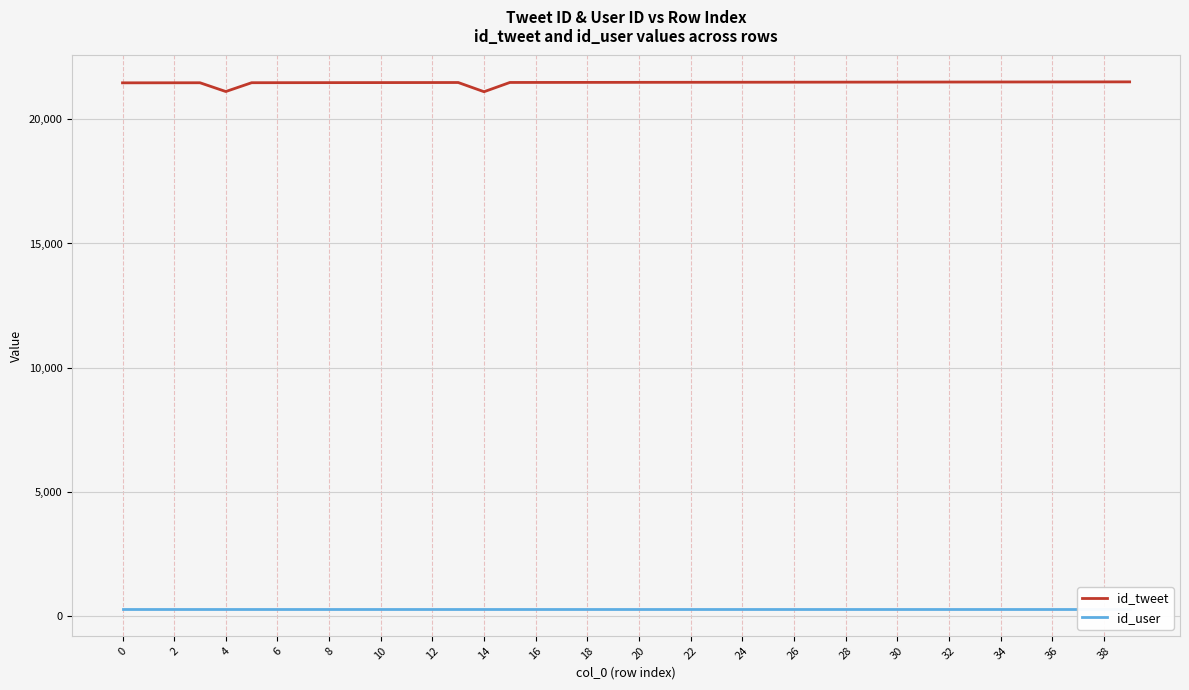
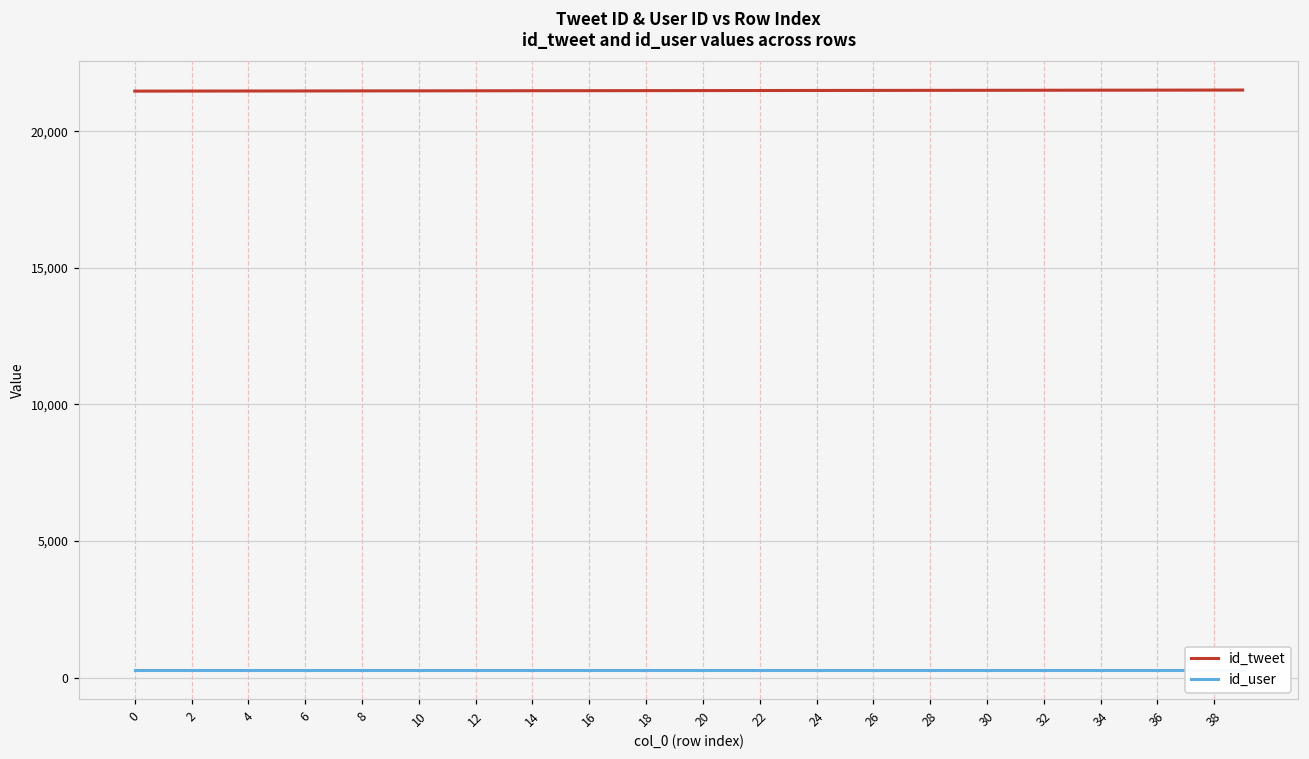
  {
    "id_tweet": {
      "0": "21,500",
      "2": "21,500",
-     "4": "21,100",
+     "4": "21,500",
      "6": "21,500",
      "8": "21,500",
      "10": "21,500",
      "12": "21,500",
-     "14": "21,100",
+     "14": "21,500",
      "16": "21,500",
      "18": "21,500",
      "20": "21,500",
      "22": "21,500",
      "24": "21,500",
      "26": "21,500",
      "28": "21,500",
      "30": "21,500",
      "32": "21,500",
      "34": "21,500",
      "36": "21,500",
      "38": "21,500"
    },
    "id_user": {
      "0": "300",
      "2": "300",
      "4": "300",
      "6": "300",
      "8": "300",
      "10": "300",
      "12": "300",
      "14": "300",
      "16": "300",
      "18": "300",
      "20": "300",
      "22": "300",
      "24": "300",
      "26": "300",
      "28": "300",
      "30": "300",
      "32": "300",
      "34": "300",
      "36": "300"
    }
  }
